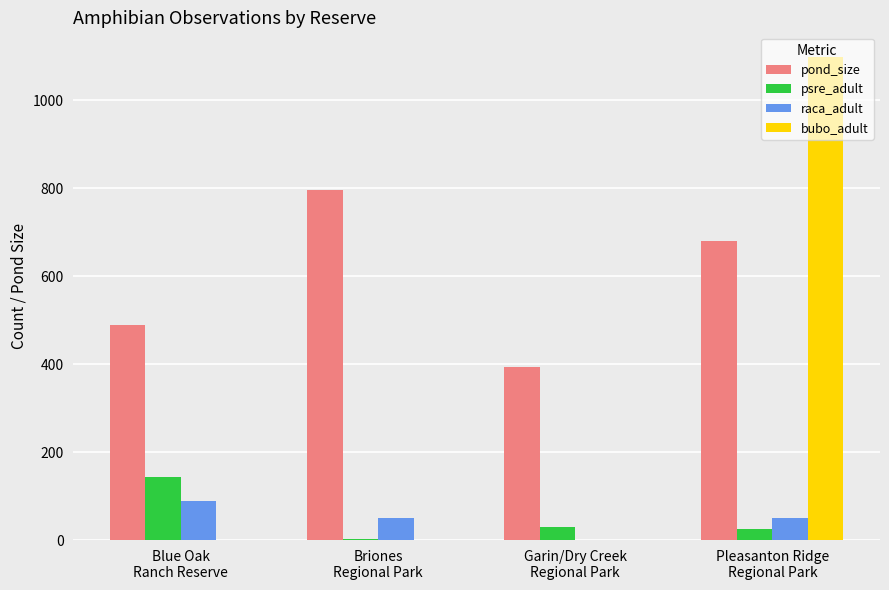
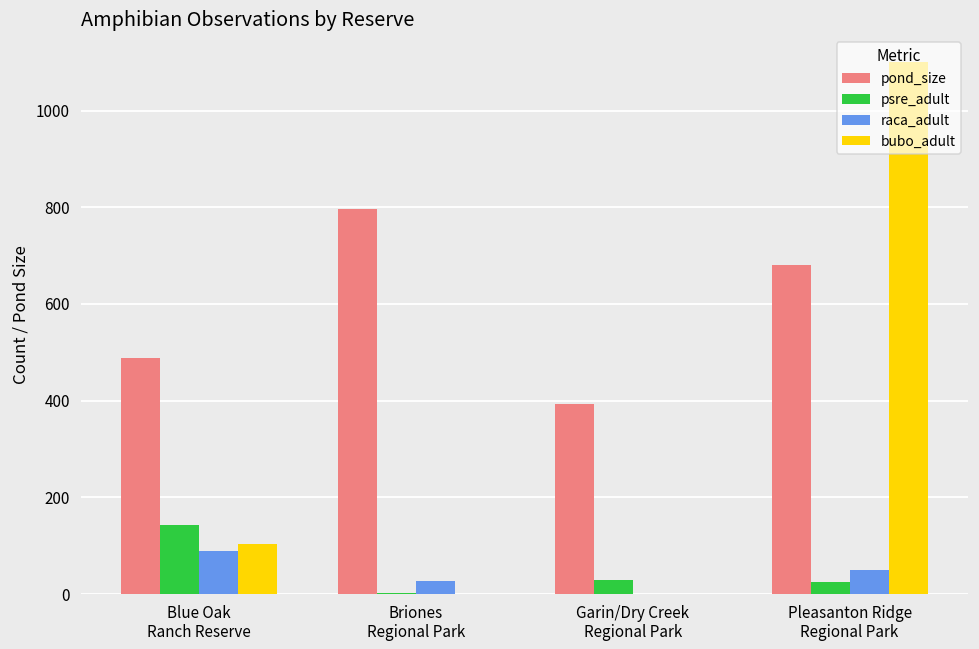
  {
    "pond_size": {
      "Blue Oak Ranch Reserve": 490,
      "Briones Regional Park": 800,
      "Garin/Dry Creek Regional Park": 390,
      "Pleasanton Ridge Regional Park": 680
    },
    "psre_adult": {
      "Blue Oak Ranch Reserve": 140,
      "Garin/Dry Creek Regional Park": 30,
      "Pleasanton Ridge Regional Park": 30
    },
    "raca_adult": {
      "Blue Oak Ranch Reserve": 90,
-     "Briones Regional Park": 50,
+     "Briones Regional Park": 30,
      "Garin/Dry Creek Regional Park": 0,
      "Pleasanton Ridge Regional Park": 50
    },
    "bubo_adult": {
-     "Blue Oak Ranch Reserve": 0,
+     "Blue Oak Ranch Reserve": 100,
      "Briones Regional Park": 0,
      "Garin/Dry Creek Regional Park": 0
    }
  }
